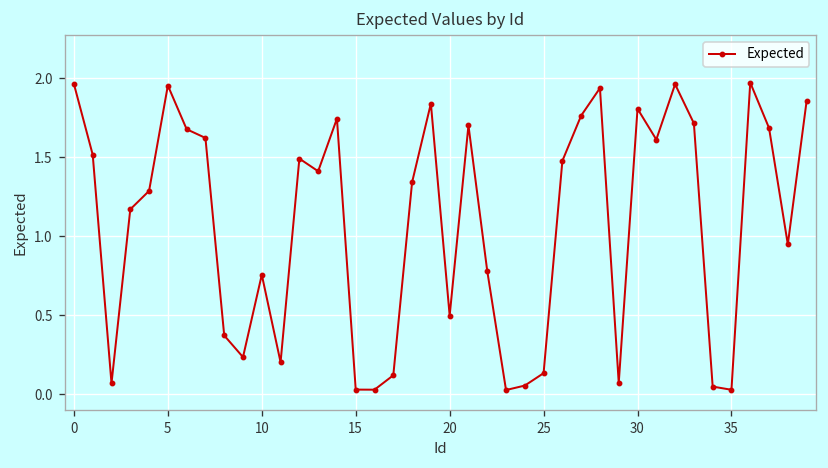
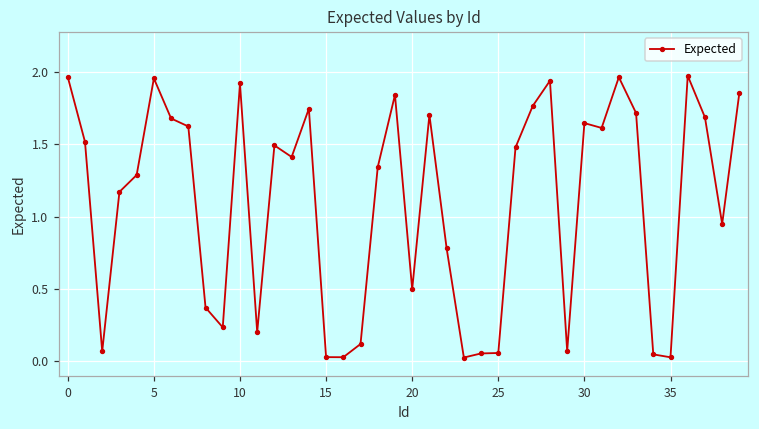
  {
    "0": 1.96,
    "5": 1.95,
-   "10": 0.76,
+   "10": 1.92,
    "15": 0.03,
    "20": 0.50,
-   "25": 0.13,
-   "30": 1.81,
+   "25": 0.06,
+   "30": 1.65,
    "35": 0.03
  }
